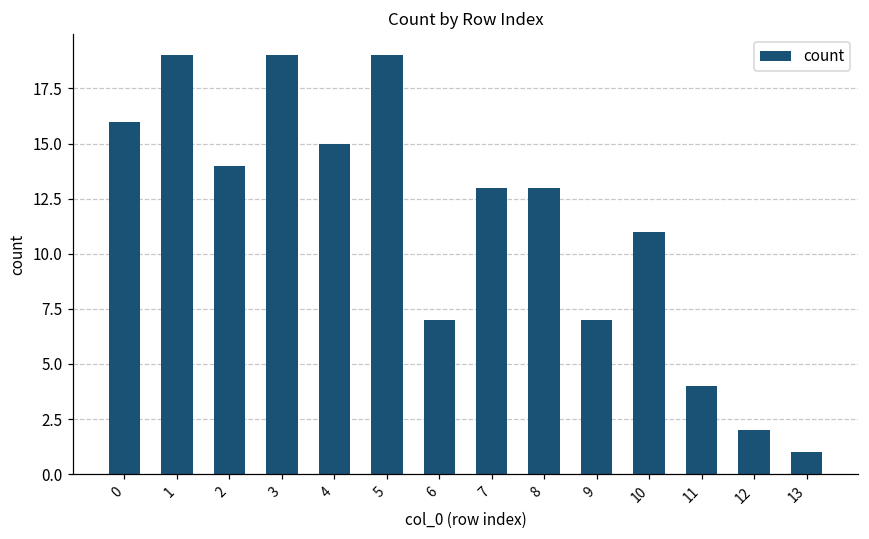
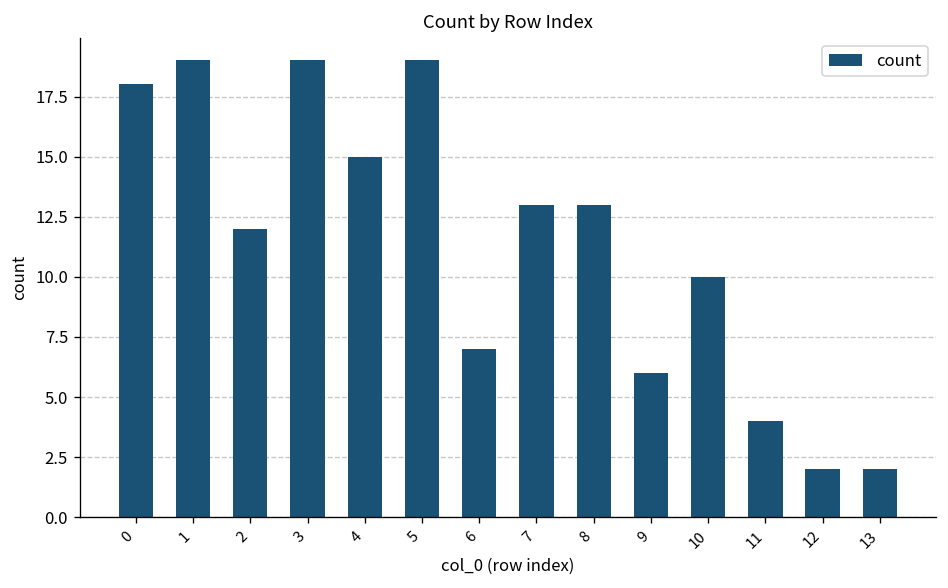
  {
-   "0": 16,
+   "0": 18,
    "1": 19,
-   "2": 14,
+   "2": 12,
    "3": 19,
    "4": 15,
    "5": 19,
    "6": 7,
    "7": 13,
    "8": 13,
-   "9": 7,
-   "10": 11,
+   "9": 6,
+   "10": 10,
    "11": 4,
    "12": 2,
-   "13": 1
+   "13": 2
  }
